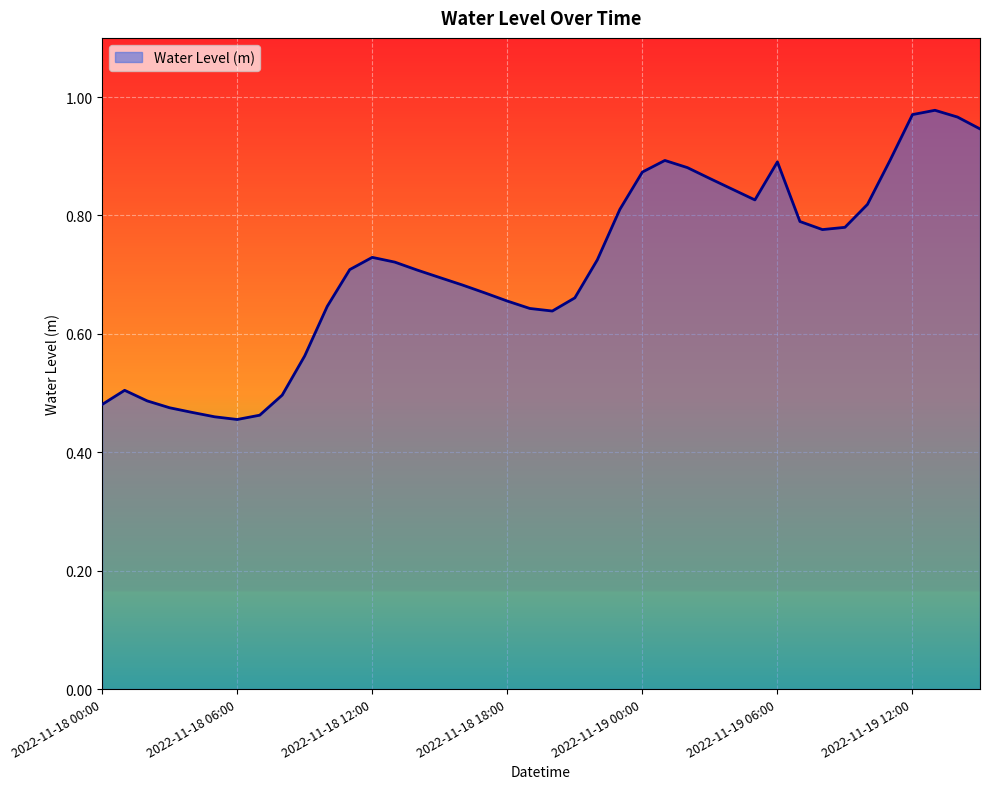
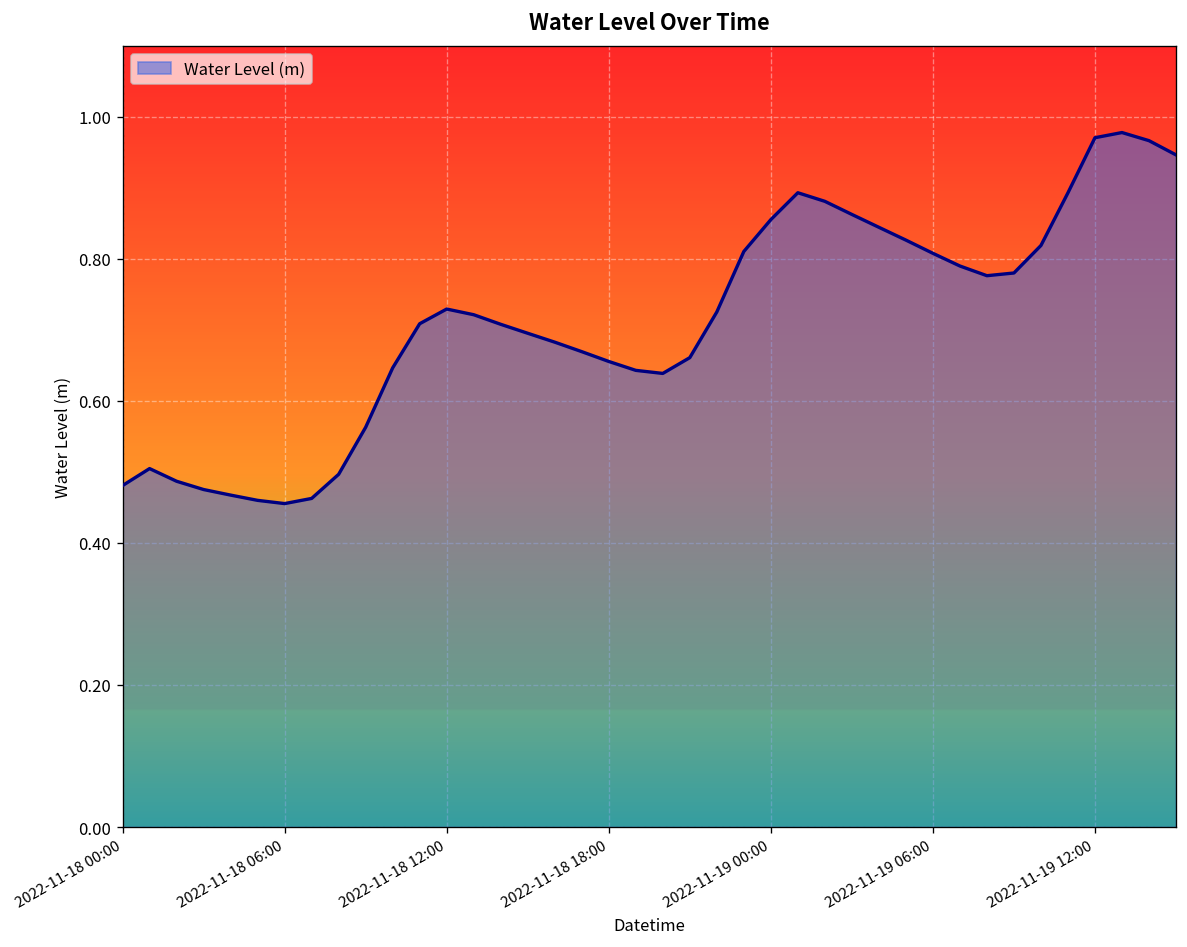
  {
    "2022-11-18 00:00": 0.48,
    "2022-11-18 06:00": 0.46,
    "2022-11-18 12:00": 0.73,
    "2022-11-18 18:00": 0.66,
-   "2022-11-19 00:00": 0.87,
-   "2022-11-19 06:00": 0.89,
+   "2022-11-19 00:00": 0.86,
+   "2022-11-19 06:00": 0.81,
    "2022-11-19 12:00": 0.97
  }
